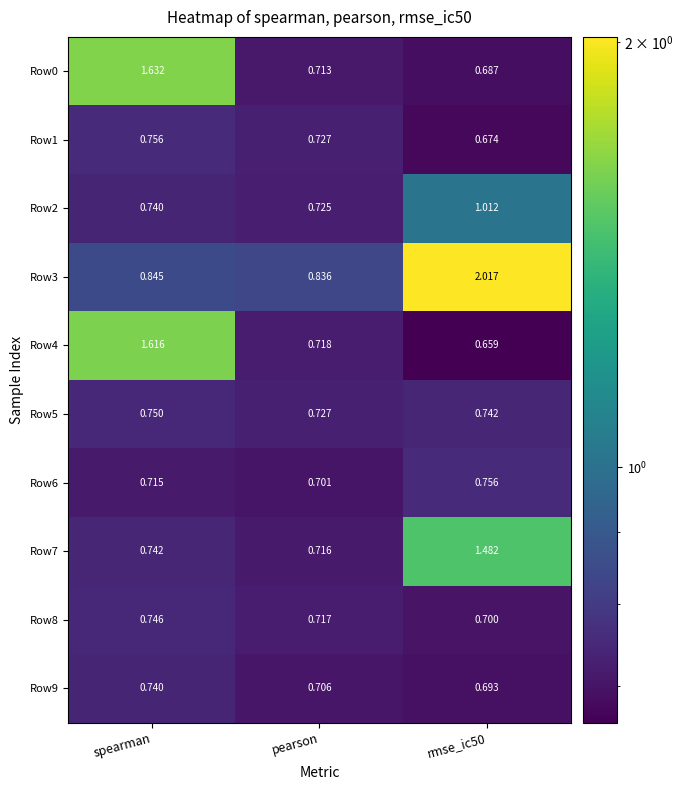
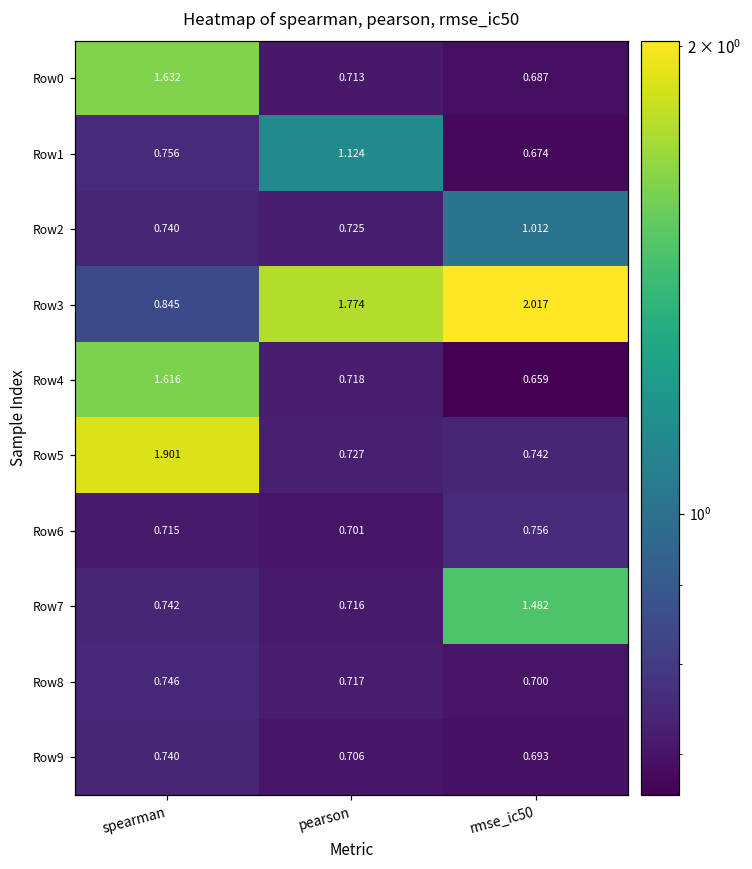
  {
    "Row0": {
      "spearman": 1.632,
      "pearson": 0.713,
      "rmse_ic50": 0.687
    },
    "Row1": {
      "spearman": 0.756,
-     "pearson": 0.727,
+     "pearson": 1.124,
      "rmse_ic50": 0.674
    },
    "Row2": {
      "spearman": 0.740,
      "pearson": 0.725,
      "rmse_ic50": 1.012
    },
    "Row3": {
      "spearman": 0.845,
-     "pearson": 0.836,
+     "pearson": 1.774,
      "rmse_ic50": 2.017
    },
    "Row4": {
      "spearman": 1.616,
      "pearson": 0.718,
      "rmse_ic50": 0.659
    },
    "Row5": {
-     "spearman": 0.750,
+     "spearman": 1.901,
      "pearson": 0.727,
      "rmse_ic50": 0.742
    },
    "Row6": {
      "spearman": 0.715,
      "pearson": 0.701,
      "rmse_ic50": 0.756
    },
    "Row7": {
      "spearman": 0.742,
      "pearson": 0.716,
      "rmse_ic50": 1.482
    },
    "Row8": {
      "spearman": 0.746,
      "pearson": 0.717,
      "rmse_ic50": 0.700
    },
    "Row9": {
      "spearman": 0.740,
      "pearson": 0.706,
      "rmse_ic50": 0.693
    }
  }
